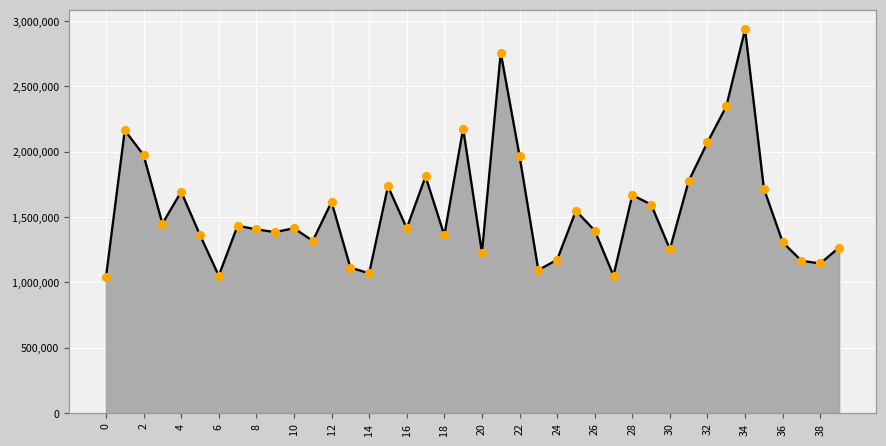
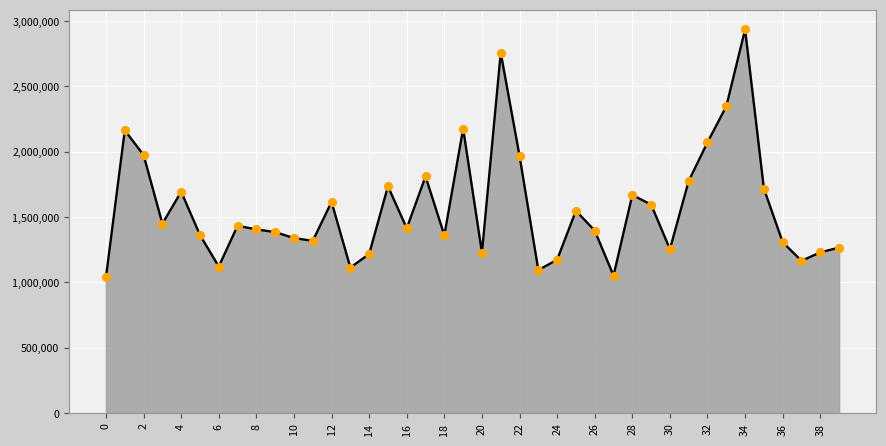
  {
    "0": "1,040,000",
    "2": "1,970,000",
    "4": "1,690,000",
-   "6": "1,050,000",
+   "6": "1,120,000",
    "8": "1,410,000",
-   "10": "1,410,000",
+   "10": "1,340,000",
    "12": "1,620,000",
-   "14": "1,070,000",
+   "14": "1,220,000",
    "16": "1,410,000",
    "18": "1,360,000",
    "20": "1,230,000",
    "22": "1,970,000",
    "24": "1,170,000",
    "26": "1,400,000",
    "28": "1,670,000",
    "30": "1,250,000",
    "32": "2,070,000",
    "34": "2,940,000",
    "36": "1,310,000",
-   "38": "1,140,000"
+   "38": "1,230,000"
  }
